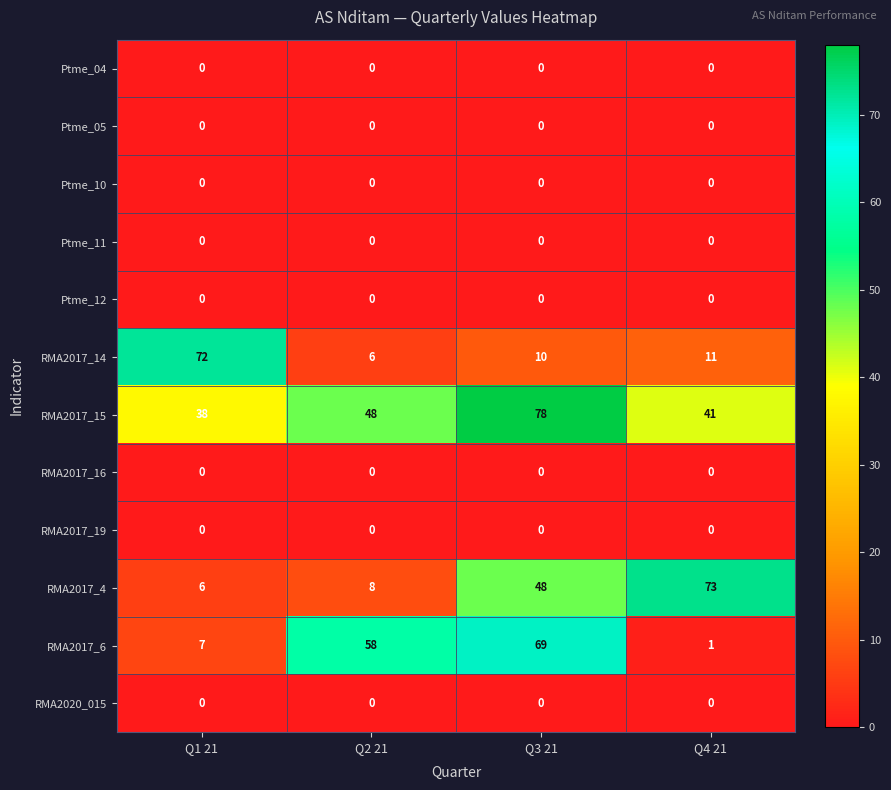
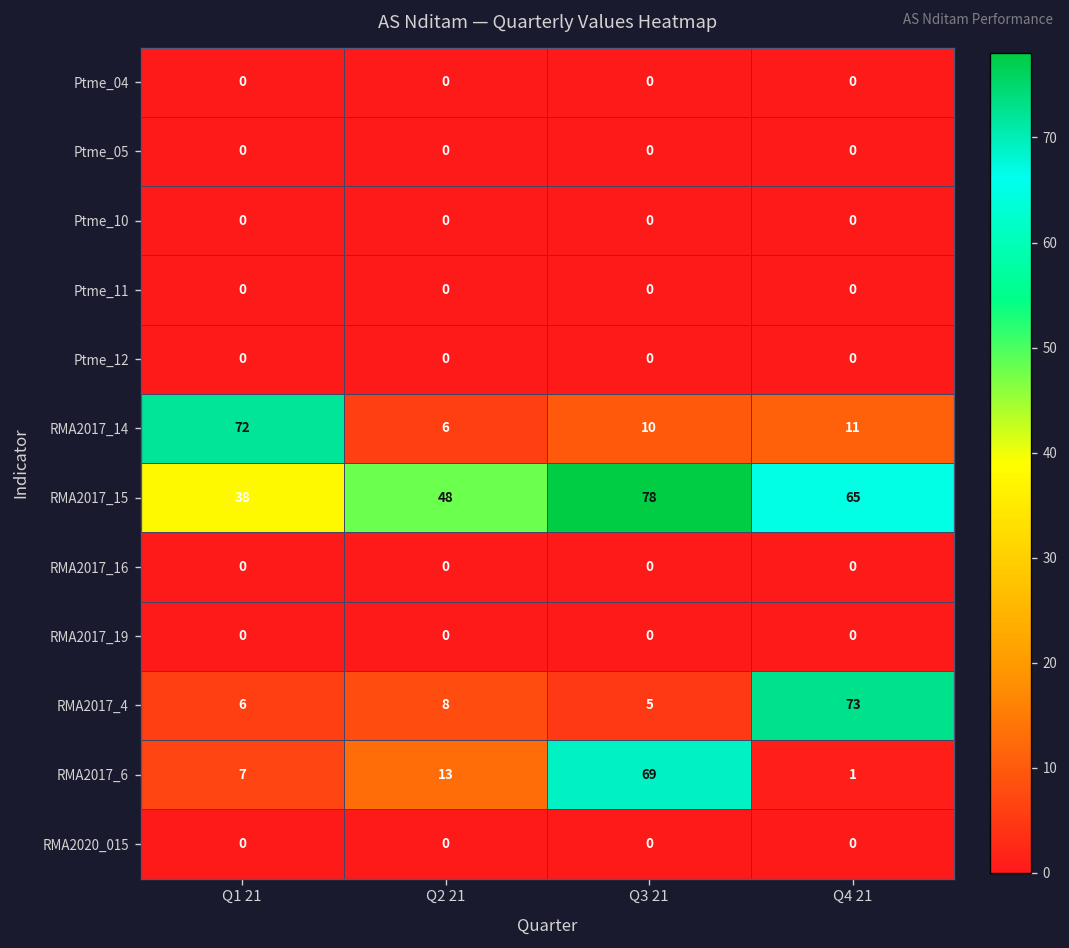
  {
    "Ptme_04": {
      "Q1 21": 0,
      "Q2 21": 0,
      "Q3 21": 0,
      "Q4 21": 0
    },
    "Ptme_05": {
      "Q1 21": 0,
      "Q2 21": 0,
      "Q3 21": 0,
      "Q4 21": 0
    },
    "Ptme_10": {
      "Q1 21": 0,
      "Q2 21": 0,
      "Q3 21": 0,
      "Q4 21": 0
    },
    "Ptme_11": {
      "Q1 21": 0,
      "Q2 21": 0,
      "Q3 21": 0,
      "Q4 21": 0
    },
    "Ptme_12": {
      "Q1 21": 0,
      "Q2 21": 0,
      "Q3 21": 0,
      "Q4 21": 0
    },
    "RMA2017_14": {
      "Q1 21": 72,
      "Q2 21": 6,
      "Q3 21": 10,
      "Q4 21": 11
    },
    "RMA2017_15": {
      "Q1 21": 38,
      "Q2 21": 48,
      "Q3 21": 78,
-     "Q4 21": 41
+     "Q4 21": 65
    },
    "RMA2017_16": {
      "Q1 21": 0,
      "Q2 21": 0,
      "Q3 21": 0,
      "Q4 21": 0
    },
    "RMA2017_19": {
      "Q1 21": 0,
      "Q2 21": 0,
      "Q3 21": 0,
      "Q4 21": 0
    },
    "RMA2017_4": {
      "Q1 21": 6,
      "Q2 21": 8,
-     "Q3 21": 48,
+     "Q3 21": 5,
      "Q4 21": 73
    },
    "RMA2017_6": {
      "Q1 21": 7,
-     "Q2 21": 58,
+     "Q2 21": 13,
      "Q3 21": 69,
      "Q4 21": 1
    },
    "RMA2020_015": {
      "Q1 21": 0,
      "Q2 21": 0,
      "Q3 21": 0,
      "Q4 21": 0
    }
  }
